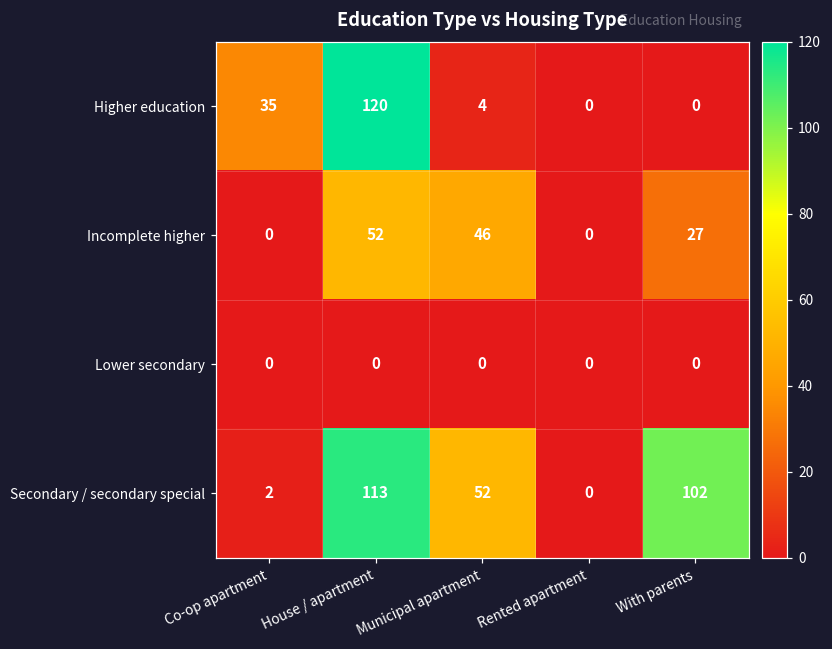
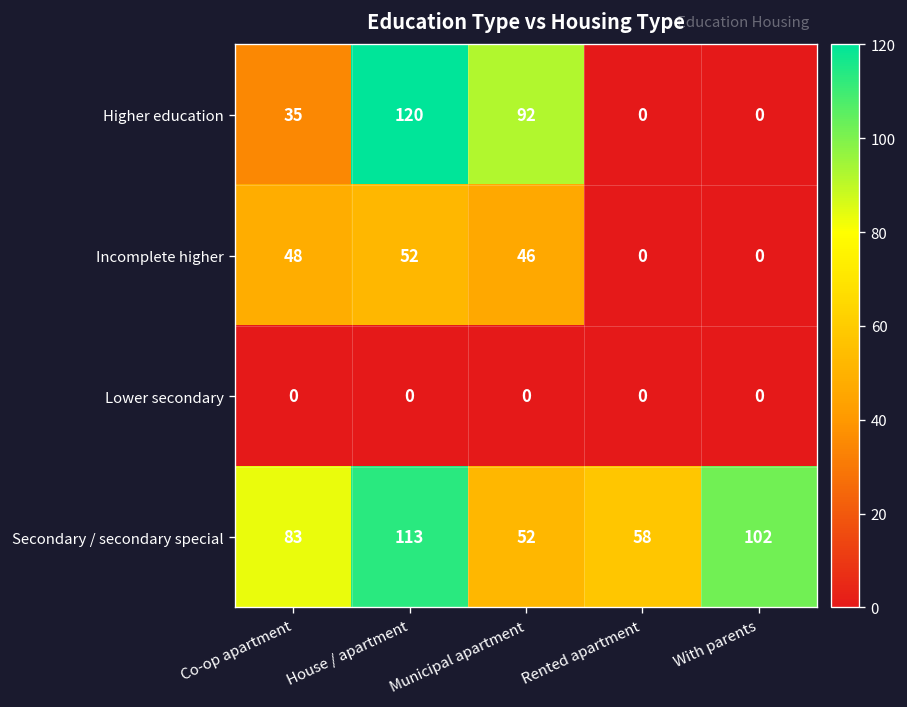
  {
    "Higher education": {
      "Co-op apartment": 35,
      "House / apartment": 120,
-     "Municipal apartment": 4,
+     "Municipal apartment": 92,
      "Rented apartment": 0,
      "With parents": 0
    },
    "Incomplete higher": {
-     "Co-op apartment": 0,
+     "Co-op apartment": 48,
      "House / apartment": 52,
      "Municipal apartment": 46,
      "Rented apartment": 0,
-     "With parents": 27
+     "With parents": 0
    },
    "Lower secondary": {
      "Co-op apartment": 0,
      "House / apartment": 0,
      "Municipal apartment": 0,
      "Rented apartment": 0,
      "With parents": 0
    },
    "Secondary / secondary special": {
-     "Co-op apartment": 2,
+     "Co-op apartment": 83,
      "House / apartment": 113,
      "Municipal apartment": 52,
-     "Rented apartment": 0,
+     "Rented apartment": 58,
      "With parents": 102
    }
  }
